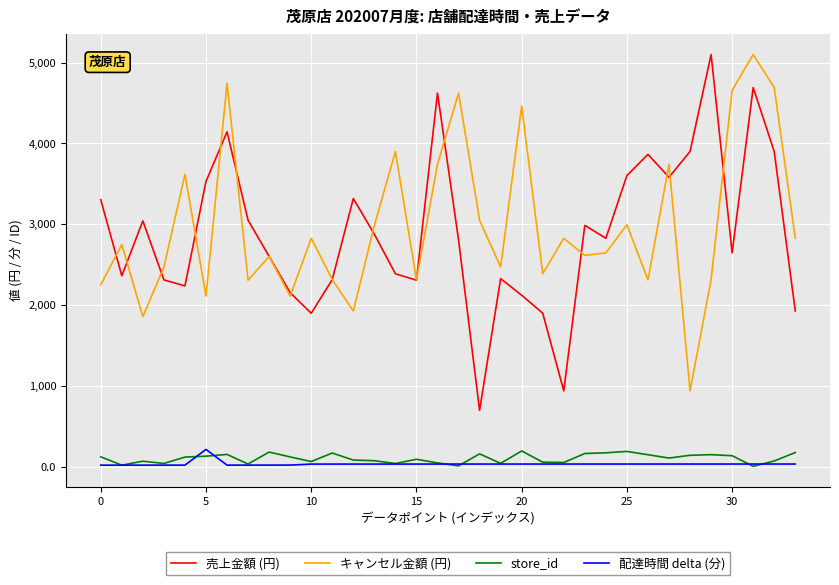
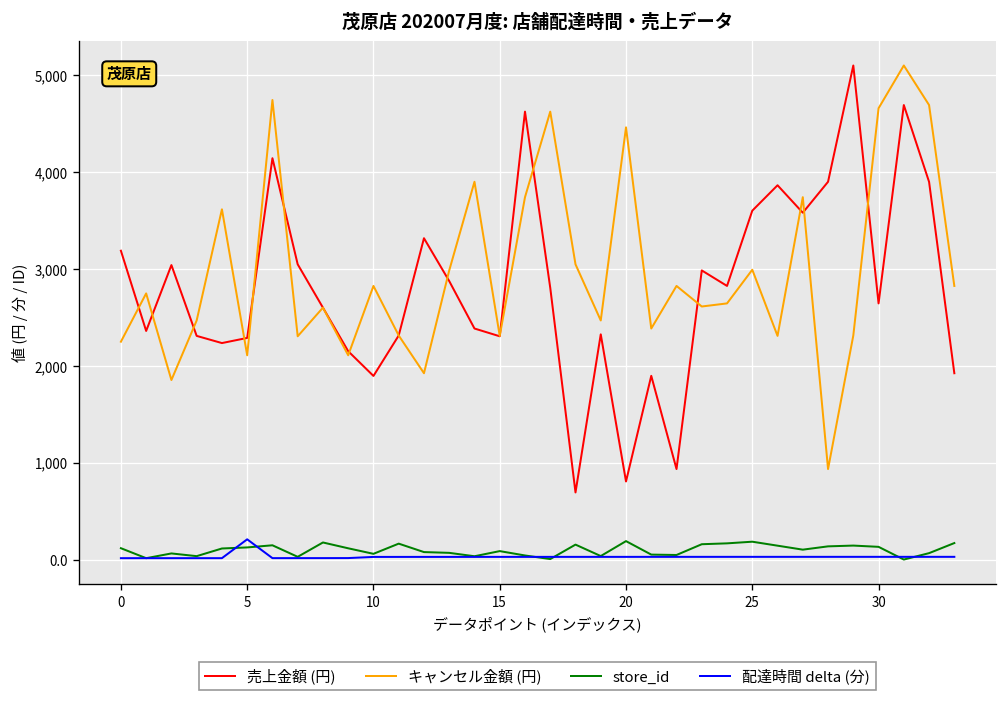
  {
    "売上金額 (円)": {
-     "0": "3,300",
-     "5": "3,500",
+     "0": "3,200",
+     "5": "2,300",
      "10": "1,900",
-     "20": "2,100",
+     "20": "800",
      "25": "3,600",
      "30": "2,600"
    },
    "キャンセル金額 (円)": {
      "0": "2,300",
      "5": "2,100",
      "10": "2,800",
      "20": "4,500",
      "25": "3,000",
      "30": "4,700"
    },
    "store_id": {
      "0": "100",
      "5": "100",
      "10": "100",
      "15": "100",
      "20": "200",
      "25": "200",
      "30": "100"
    },
    "配達時間 delta (分)": {
      "0": "0",
      "5": "200",
      "10": "0",
      "15": "0",
      "20": "0",
      "25": "0",
      "30": "0"
    }
  }
